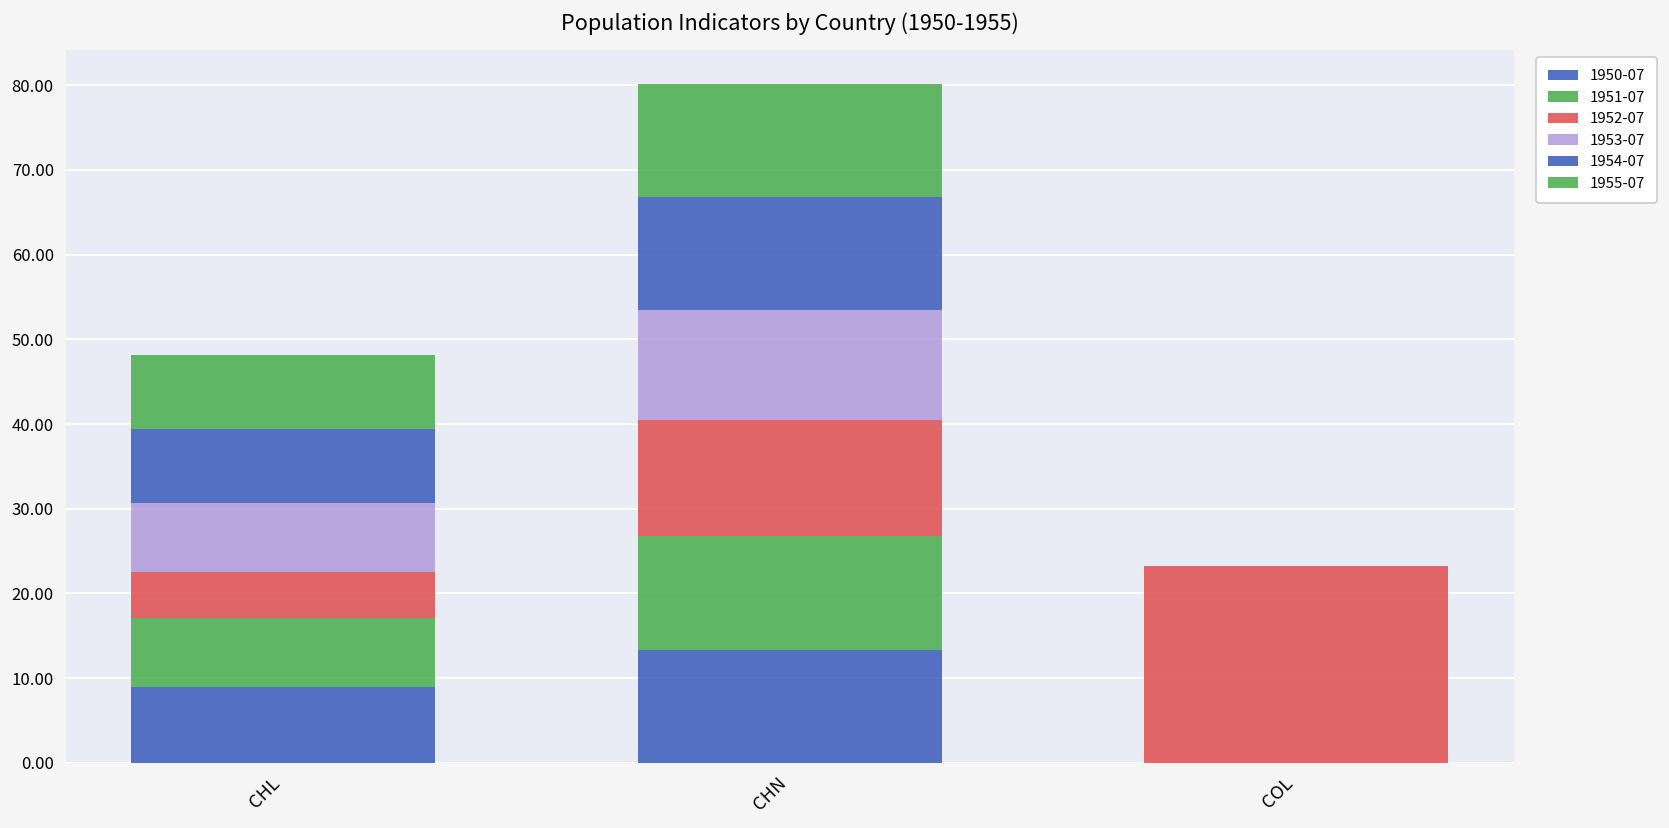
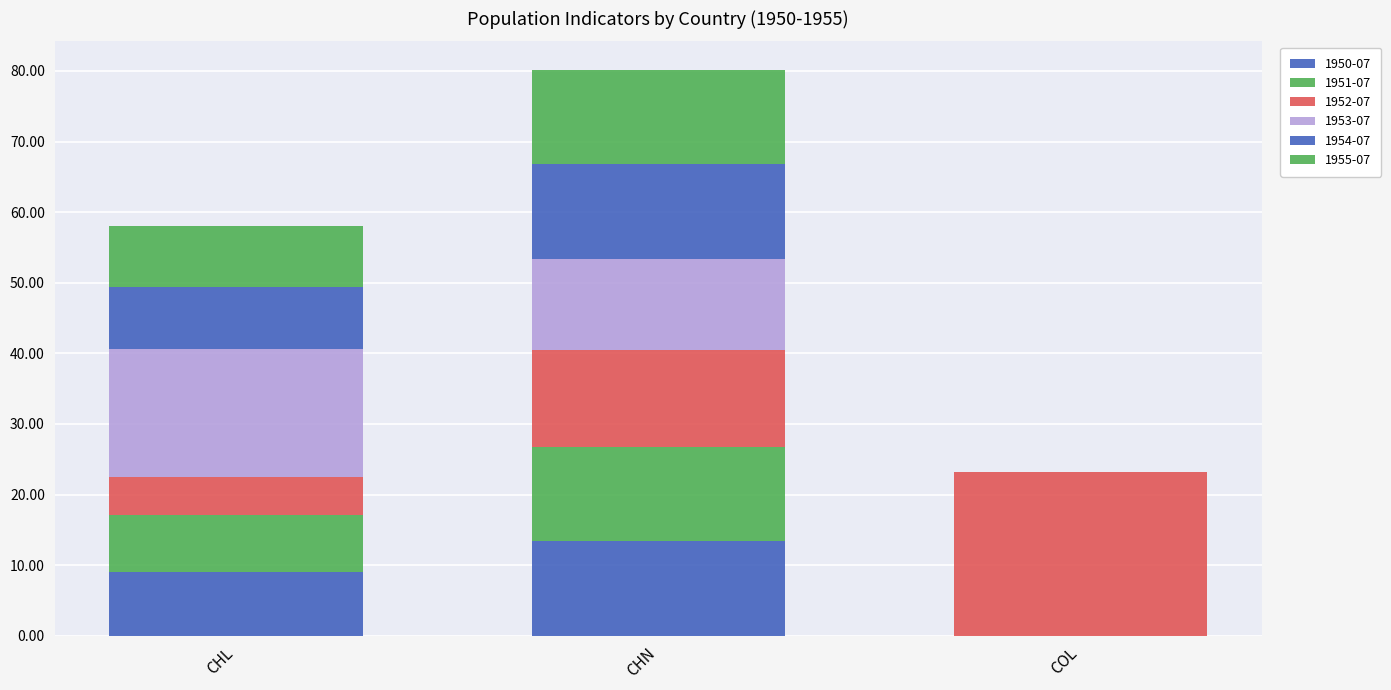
  {
    "1952-07": {
      "CHL": 5,
      "CHN": 14,
      "COL": 23
    },
    "1953-07": {
-     "CHL": 8,
+     "CHL": 18,
      "CHN": 13,
      "COL": 0
    }
  }
